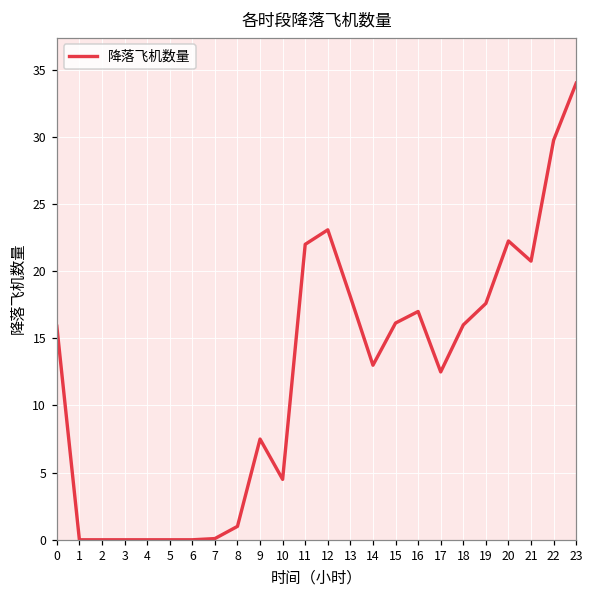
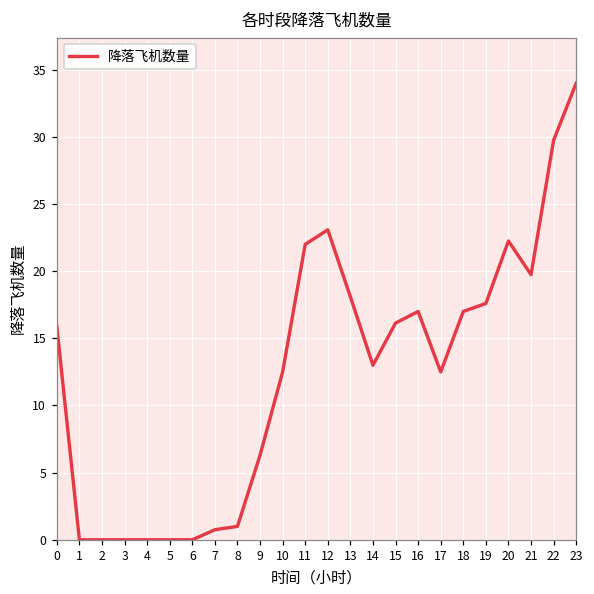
  {
    "0": 15.9,
    "1": 0.0,
    "2": 0.0,
    "3": 0.0,
    "4": 0.0,
    "5": 0.0,
    "6": 0.0,
-   "7": 0.1,
+   "7": 0.8,
    "8": 1.0,
-   "9": 7.5,
-   "10": 4.5,
+   "9": 6.3,
+   "10": 12.5,
    "11": 22.0,
    "12": 23.1,
    "13": 18.1,
    "14": 13.0,
    "15": 16.1,
    "16": 17.0,
    "17": 12.5,
-   "18": 16,
+   "18": 17,
    "19": 17.6,
    "20": 22.3,
-   "21": 20.8,
+   "21": 19.7,
    "22": 29.8,
    "23": 34.0
  }
